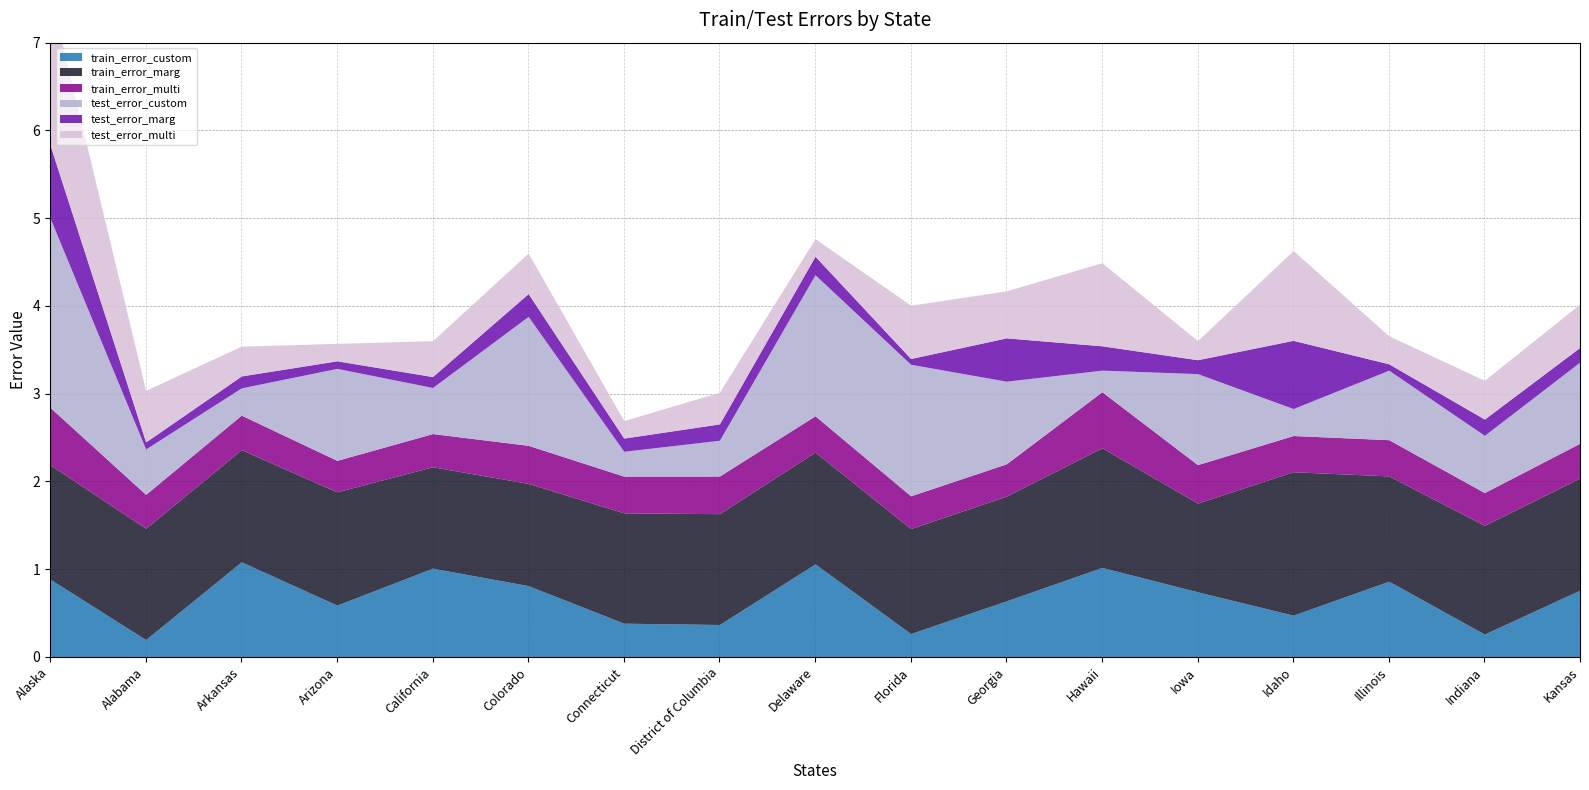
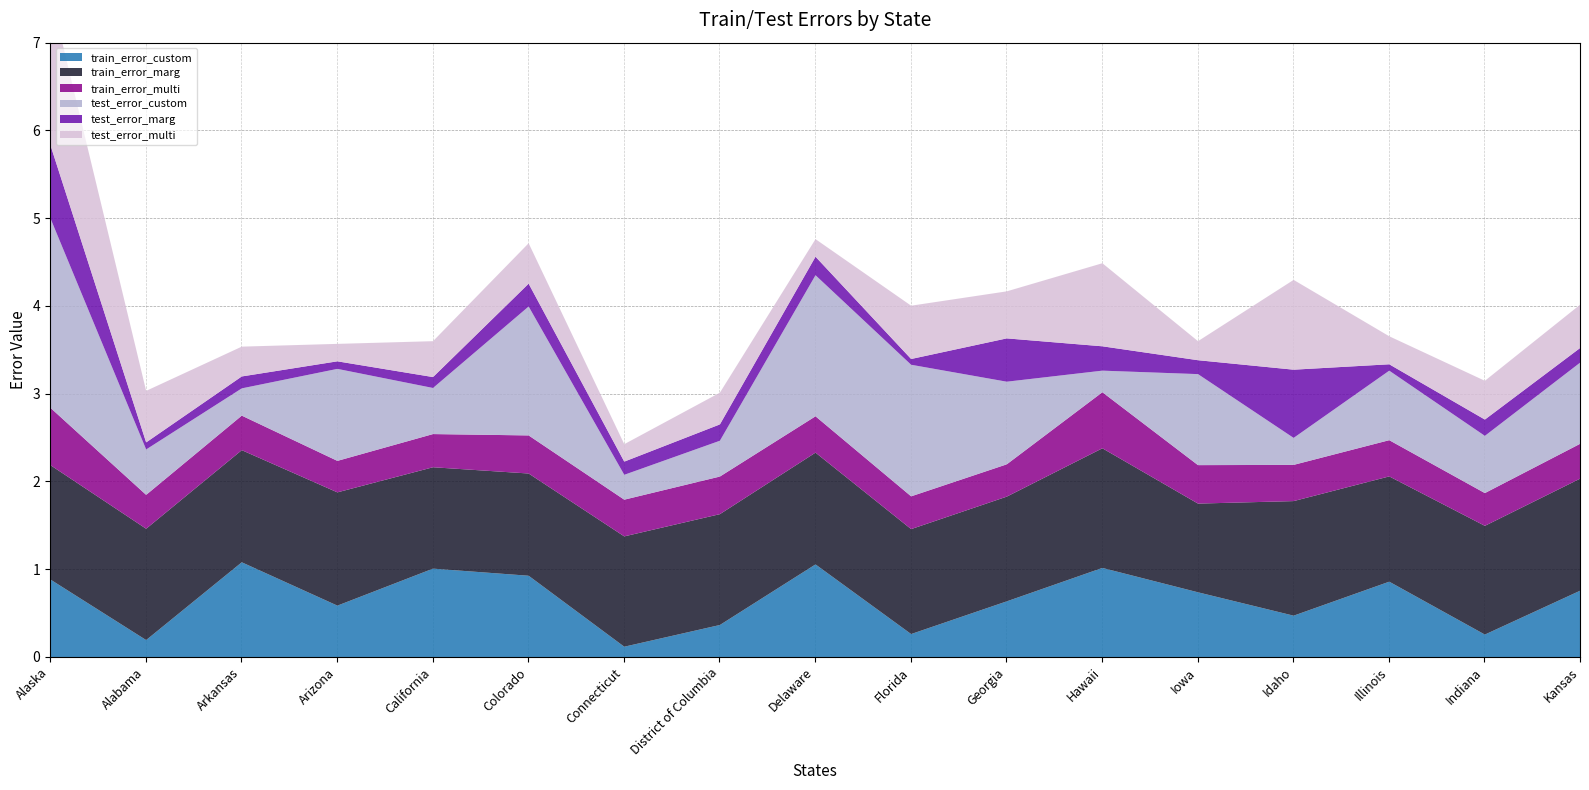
  {
    "train_error_custom": {
      "Alaska": 0.9,
      "Alabama": 0.2,
      "Arkansas": 1.1,
      "Arizona": 0.6,
      "California": 1.0,
-     "Colorado": 0.8,
-     "Connecticut": 0.4,
+     "Colorado": 0.9,
+     "Connecticut": 0.1,
      "District of Columbia": 0.4,
      "Delaware": 1.1,
      "Florida": 0.3,
      "Georgia": 0.6,
      "Hawaii": 1.0,
      "Iowa": 0.7,
      "Idaho": 0.5,
      "Illinois": 0.9,
      "Indiana": 0.3,
      "Kansas": 0.8
    },
    "train_error_marg": {
      "Alaska": 1.3,
      "Alabama": 1.3,
      "Arkansas": 1.3,
      "Arizona": 1.3,
      "California": 1.2,
      "Colorado": 1.2,
      "Connecticut": 1.3,
      "District of Columbia": 1.3,
      "Delaware": 1.3,
      "Florida": 1.2,
      "Georgia": 1.2,
      "Hawaii": 1.4,
      "Iowa": 1.0,
-     "Idaho": 1.6,
+     "Idaho": 1.3,
      "Illinois": 1.2,
      "Indiana": 1.2,
      "Kansas": 1.3
    }
  }
